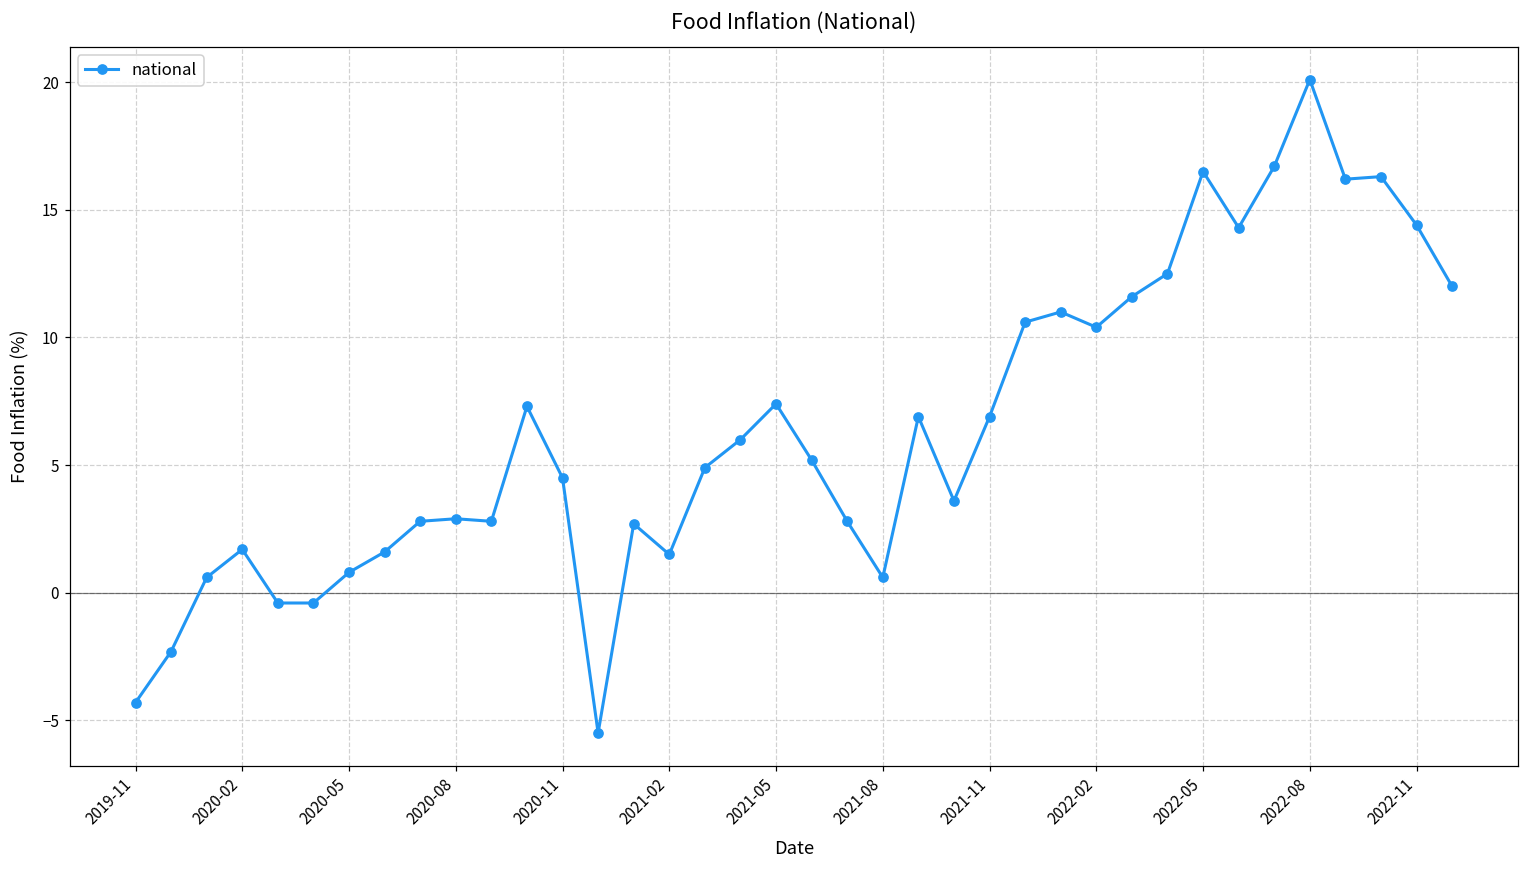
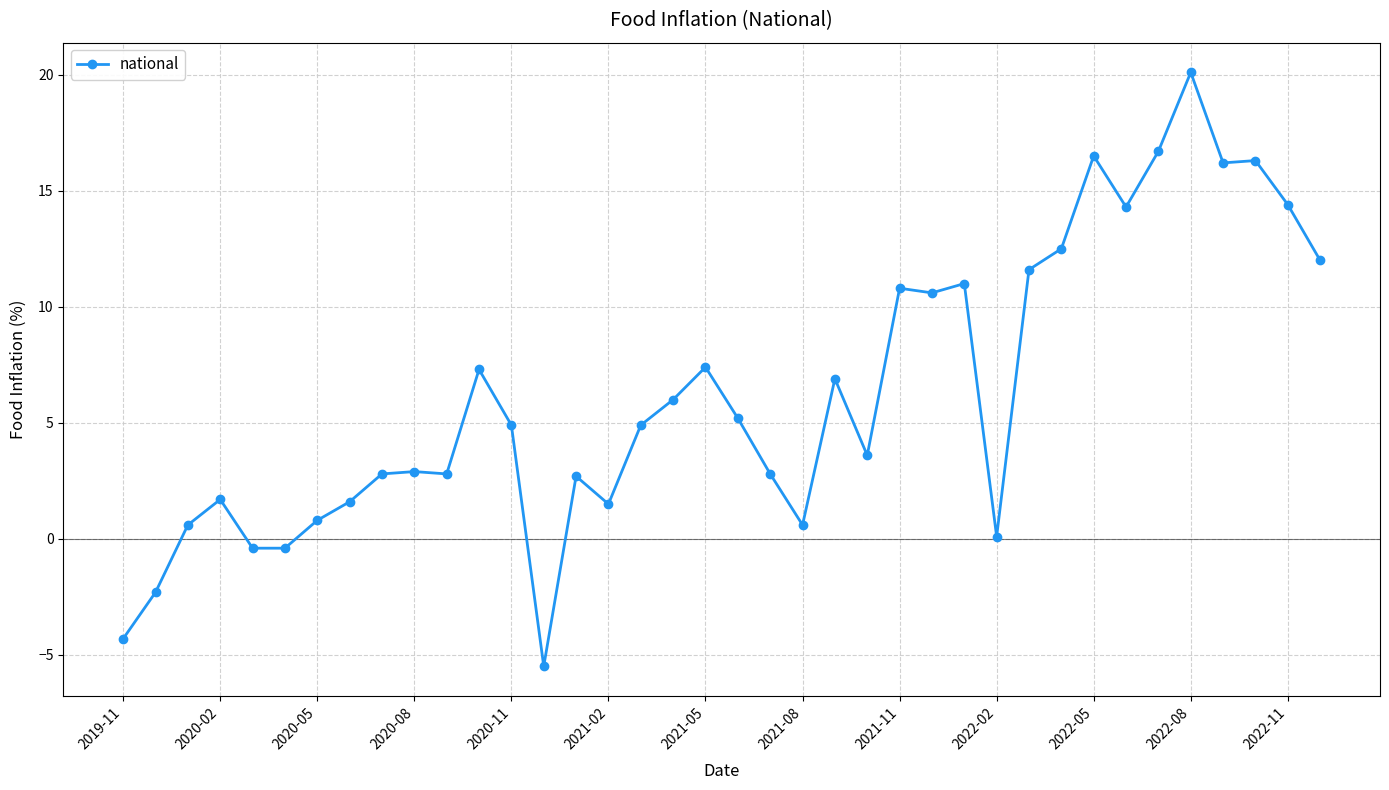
  {
    "2019-11": -4.3,
    "2020-02": 1.7,
    "2020-05": 0.8,
    "2020-08": 2.9,
-   "2020-11": 4.5,
+   "2020-11": 4.9,
    "2021-02": 1.5,
    "2021-05": 7.4,
    "2021-08": 0.6,
-   "2021-11": 6.9,
-   "2022-02": 10.4,
+   "2021-11": 10.8,
+   "2022-02": 0.1,
    "2022-05": 16.5,
    "2022-08": 20.1,
    "2022-11": 14.4
  }
